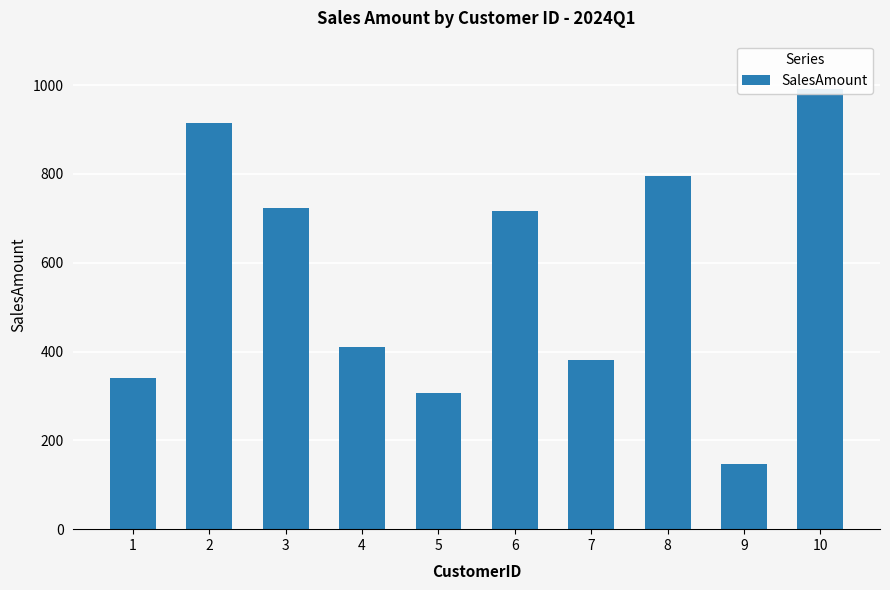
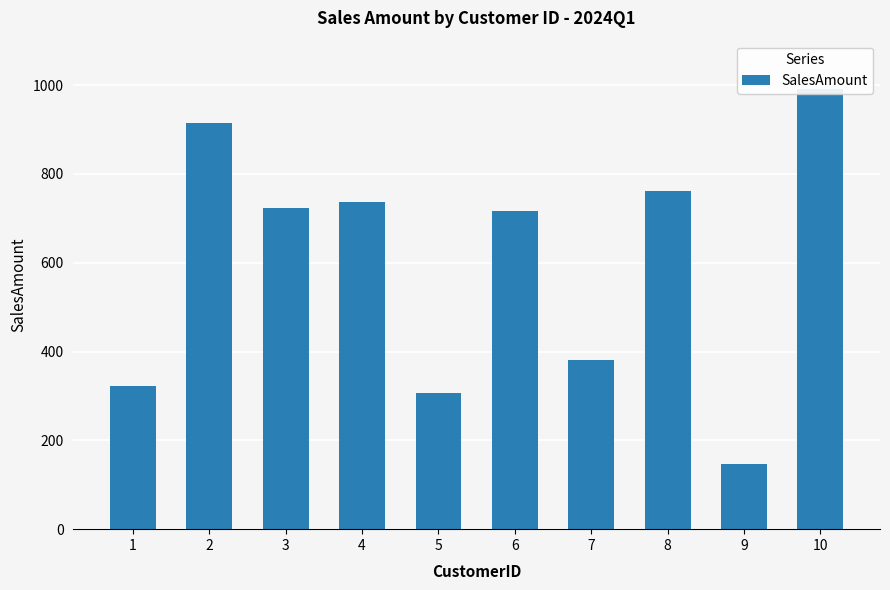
  {
-   "1": 340,
+   "1": 320,
    "2": 910,
    "3": 720,
-   "4": 410,
+   "4": 740,
    "5": 310,
    "6": 720,
    "7": 380,
-   "8": 790,
+   "8": 760,
    "9": 150
  }
